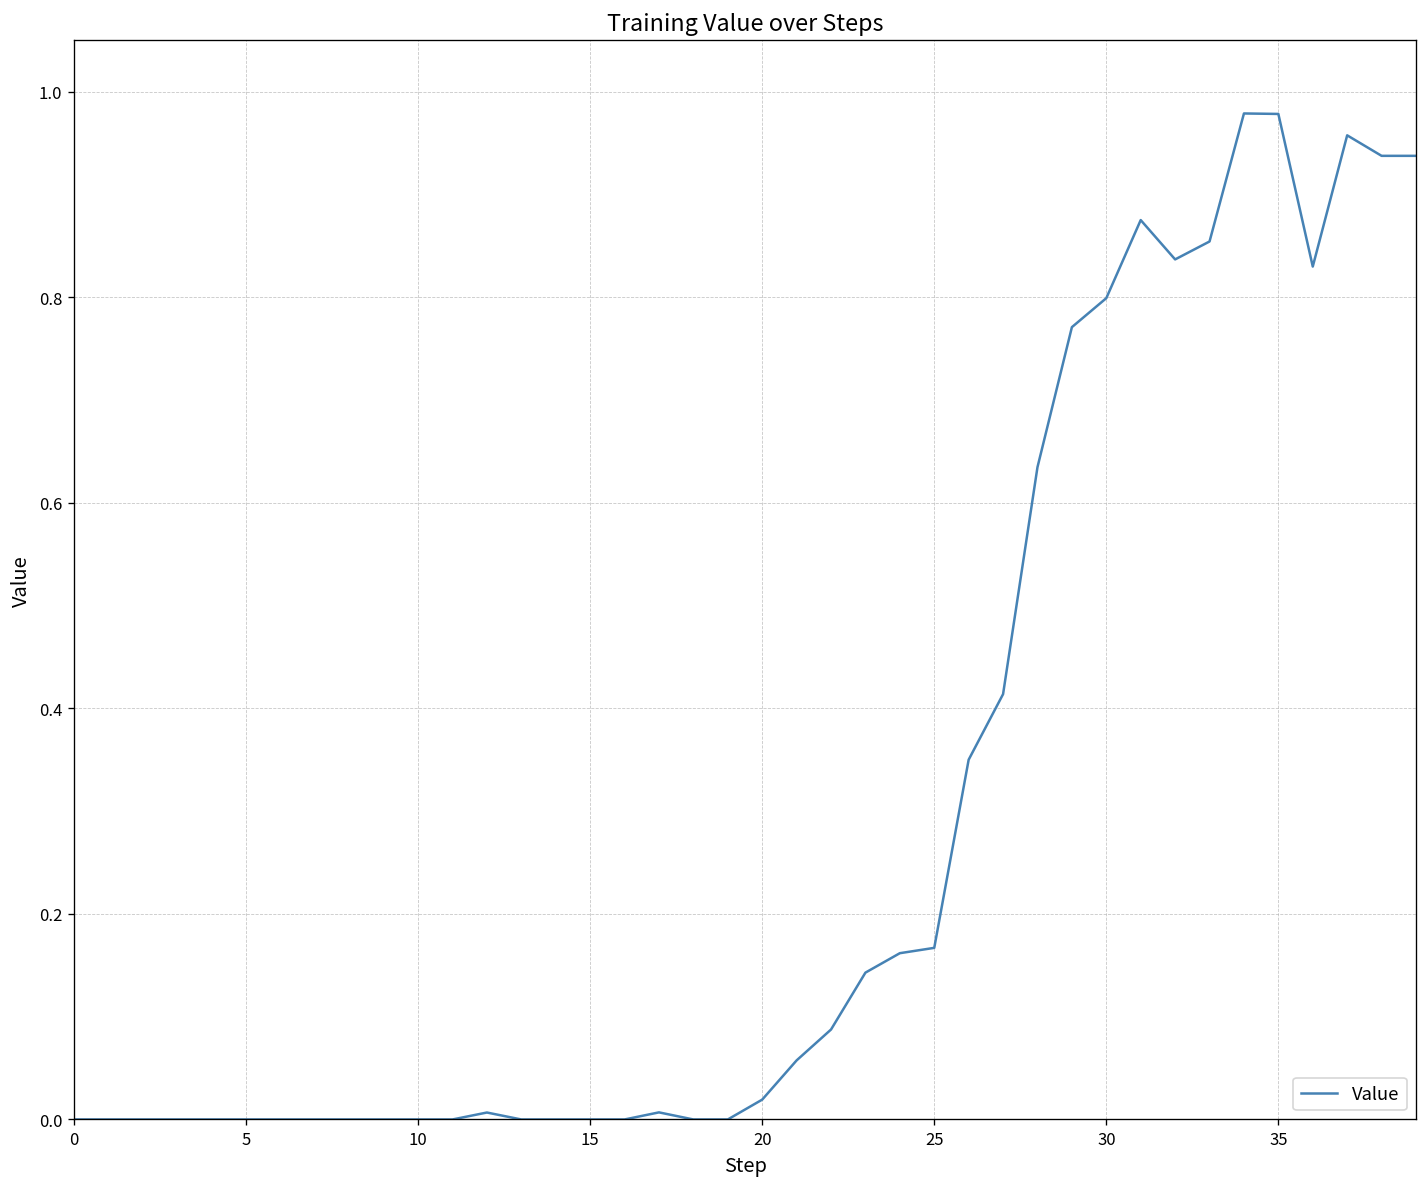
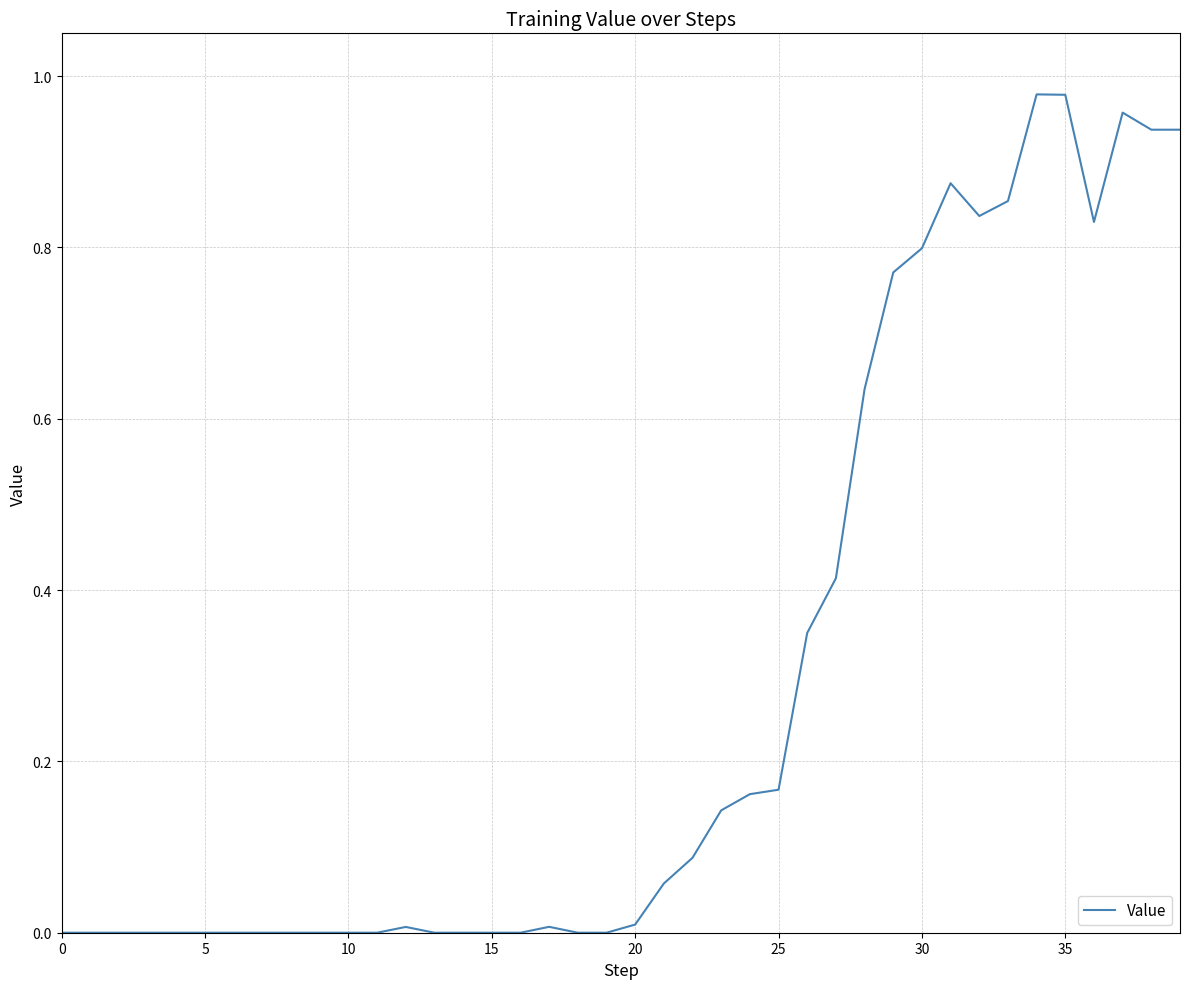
  {
    "0": 0.00,
    "5": 0.00,
    "10": 0.00,
    "15": 0.00,
-   "20": 0.02,
+   "20": 0.01,
    "25": 0.17,
    "30": 0.80,
    "35": 0.98
  }
